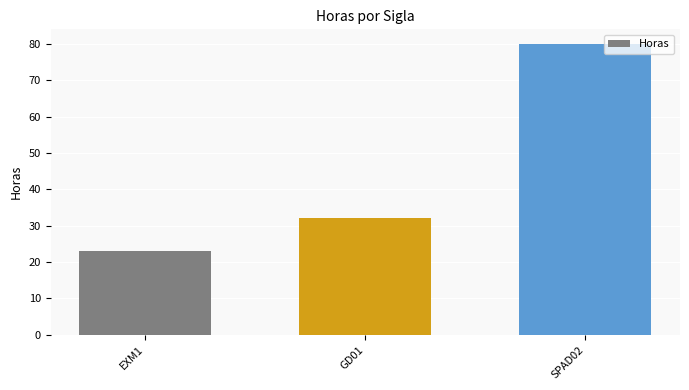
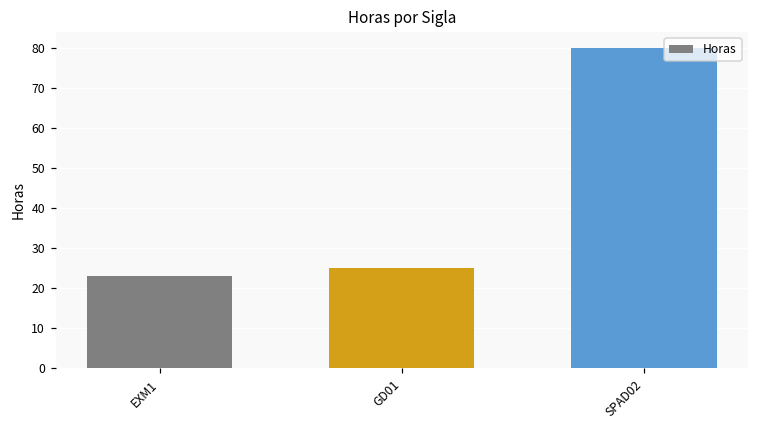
  {
    "EXM1": 23,
-   "GD01": 32,
+   "GD01": 25,
    "SPAD02": 80
  }
